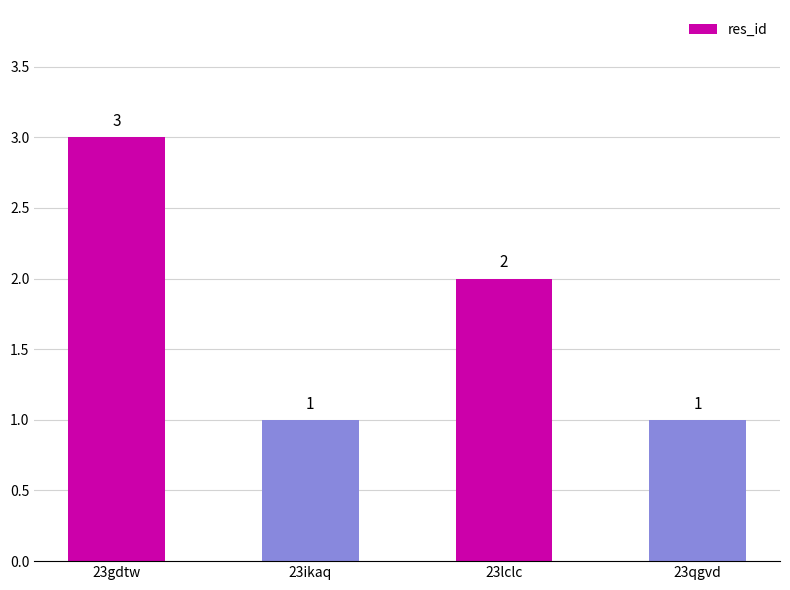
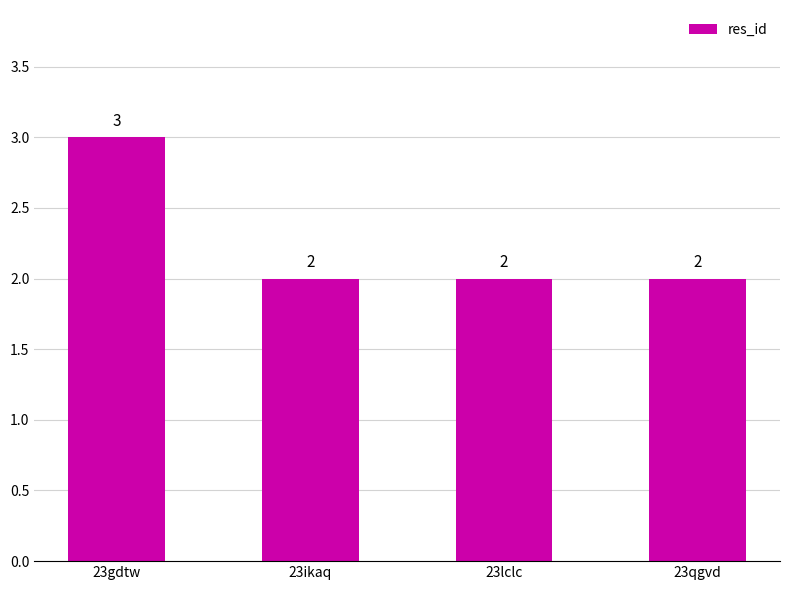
  {
    "23gdtw": 3,
-   "23ikaq": 1,
+   "23ikaq": 2,
    "23lclc": 2,
-   "23qgvd": 1
+   "23qgvd": 2
  }
